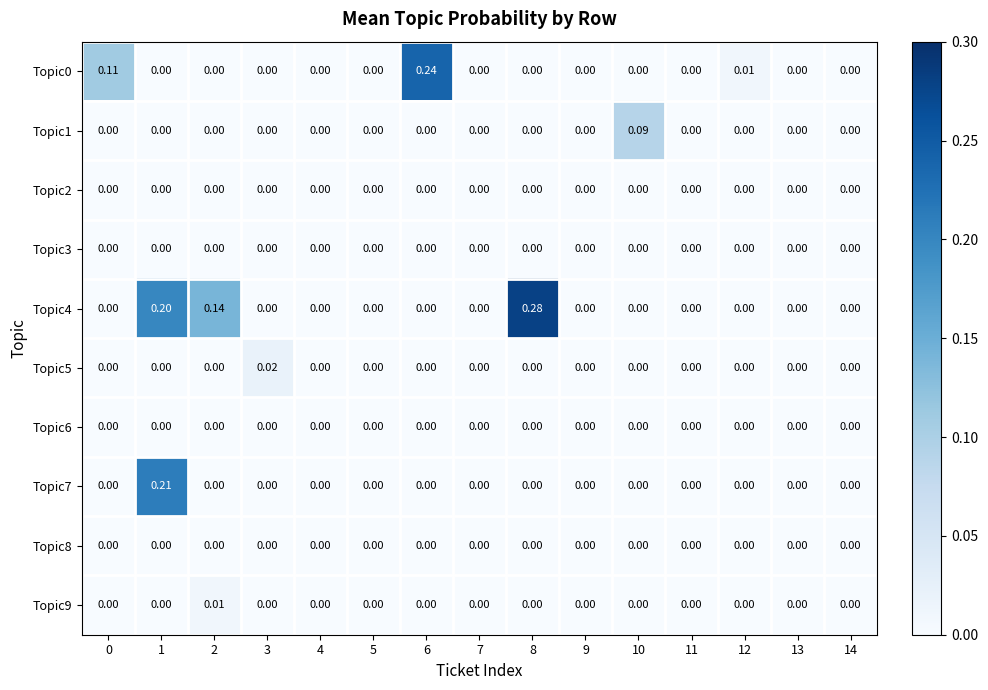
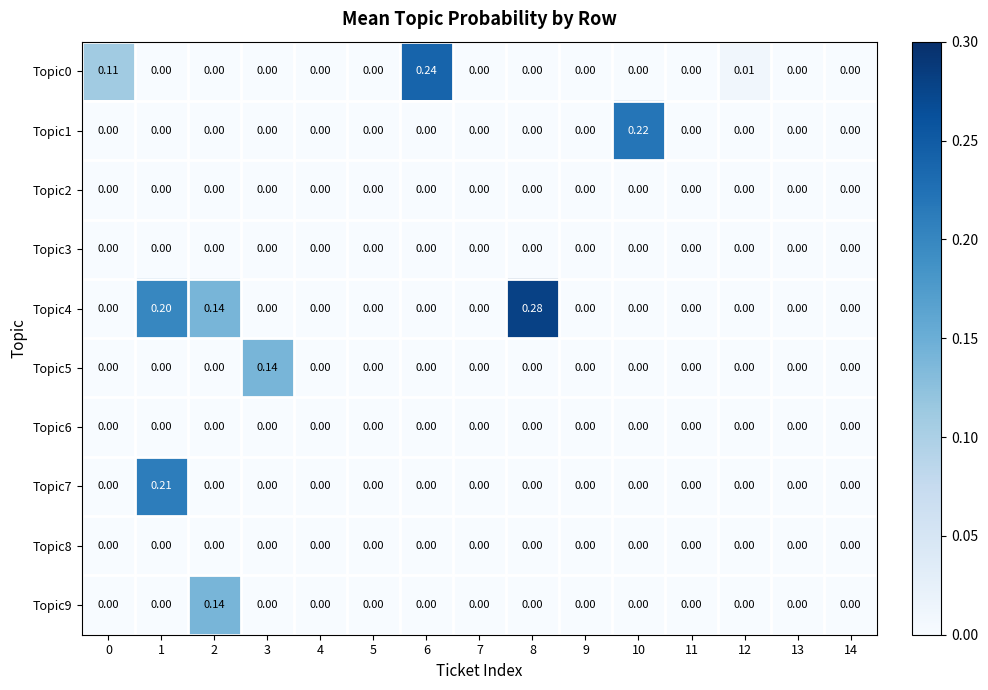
  {
    "Topic0": {
      "0": 0.11,
      "1": 0.00,
      "2": 0.00,
      "3": 0.00,
      "4": 0.00,
      "5": 0.00,
      "6": 0.24,
      "7": 0.00,
      "8": 0.00,
      "9": 0.00,
      "10": 0.00,
      "11": 0.00,
      "12": 0.01,
      "13": 0.00,
      "14": 0.00
    },
    "Topic1": {
      "0": 0.00,
      "1": 0.00,
      "2": 0.00,
      "3": 0.00,
      "4": 0.00,
      "5": 0.00,
      "6": 0.00,
      "7": 0.00,
      "8": 0.00,
      "9": 0.00,
-     "10": 0.09,
+     "10": 0.22,
      "11": 0.00,
      "12": 0.00,
      "13": 0.00,
      "14": 0.00
    },
    "Topic2": {
      "0": 0.00,
      "1": 0.00,
      "2": 0.00,
      "3": 0.00,
      "4": 0.00,
      "5": 0.00,
      "6": 0.00,
      "7": 0.00,
      "8": 0.00,
      "9": 0.00,
      "10": 0.00,
      "11": 0.00,
      "12": 0.00,
      "13": 0.00,
      "14": 0.00
    },
    "Topic3": {
      "0": 0.00,
      "1": 0.00,
      "2": 0.00,
      "3": 0.00,
      "4": 0.00,
      "5": 0.00,
      "6": 0.00,
      "7": 0.00,
      "8": 0.00,
      "9": 0.00,
      "10": 0.00,
      "11": 0.00,
      "12": 0.00,
      "13": 0.00,
      "14": 0.00
    },
    "Topic4": {
      "0": 0.00,
      "1": 0.20,
      "2": 0.14,
      "3": 0.00,
      "4": 0.00,
      "5": 0.00,
      "6": 0.00,
      "7": 0.00,
      "8": 0.28,
      "9": 0.00,
      "10": 0.00,
      "11": 0.00,
      "12": 0.00,
      "13": 0.00,
      "14": 0.00
    },
    "Topic5": {
      "0": 0.00,
      "1": 0.00,
      "2": 0.00,
-     "3": 0.02,
+     "3": 0.14,
      "4": 0.00,
      "5": 0.00,
      "6": 0.00,
      "7": 0.00,
      "8": 0.00,
      "9": 0.00,
      "10": 0.00,
      "11": 0.00,
      "12": 0.00,
      "13": 0.00,
      "14": 0.00
    },
    "Topic6": {
      "0": 0.00,
      "1": 0.00,
      "2": 0.00,
      "3": 0.00,
      "4": 0.00,
      "5": 0.00,
      "6": 0.00,
      "7": 0.00,
      "8": 0.00,
      "9": 0.00,
      "10": 0.00,
      "11": 0.00,
      "12": 0.00,
      "13": 0.00,
      "14": 0.00
    },
    "Topic7": {
      "0": 0.00,
      "1": 0.21,
      "2": 0.00,
      "3": 0.00,
      "4": 0.00,
      "5": 0.00,
      "6": 0.00,
      "7": 0.00,
      "8": 0.00,
      "9": 0.00,
      "10": 0.00,
      "11": 0.00,
      "12": 0.00,
      "13": 0.00,
      "14": 0.00
    },
    "Topic8": {
      "0": 0.00,
      "1": 0.00,
      "2": 0.00,
      "3": 0.00,
      "4": 0.00,
      "5": 0.00,
      "6": 0.00,
      "7": 0.00,
      "8": 0.00,
      "9": 0.00,
      "10": 0.00,
      "11": 0.00,
      "12": 0.00,
      "13": 0.00,
      "14": 0.00
    },
    "Topic9": {
      "0": 0.00,
      "1": 0.00,
-     "2": 0.01,
+     "2": 0.14,
      "3": 0.00,
      "4": 0.00,
      "5": 0.00,
      "6": 0.00,
      "7": 0.00,
      "8": 0.00,
      "9": 0.00,
      "10": 0.00,
      "11": 0.00,
      "12": 0.00,
      "13": 0.00,
      "14": 0.00
    }
  }
